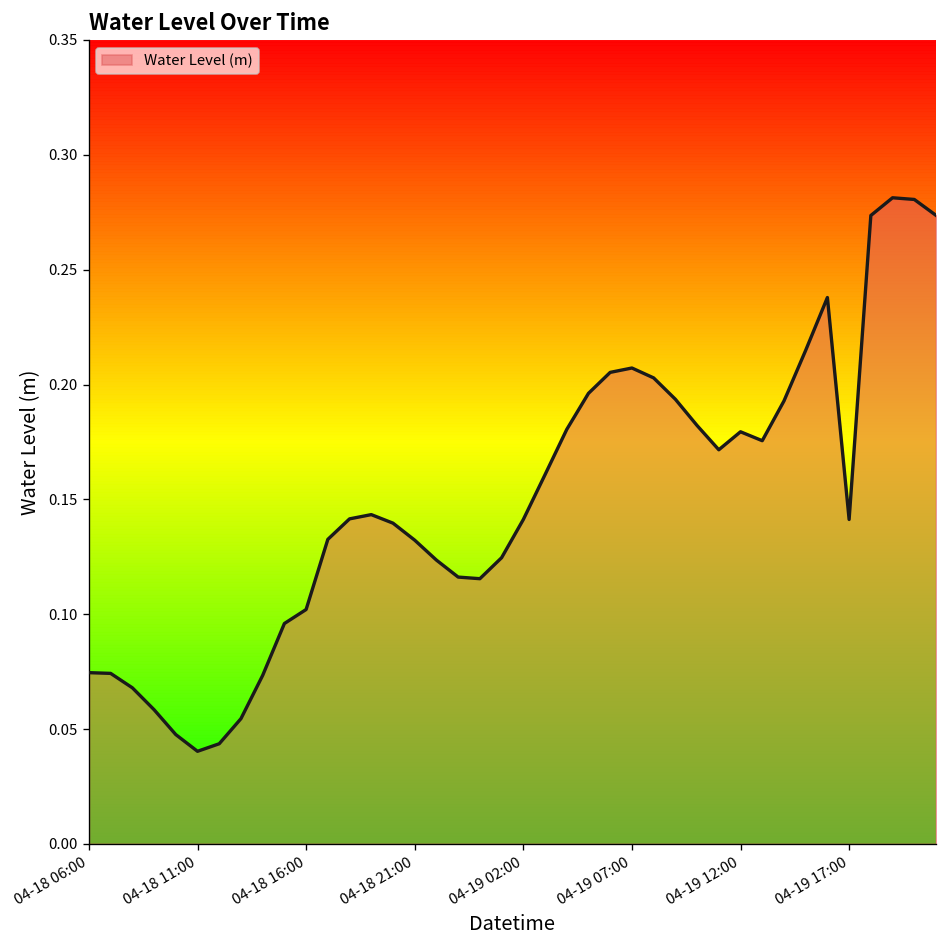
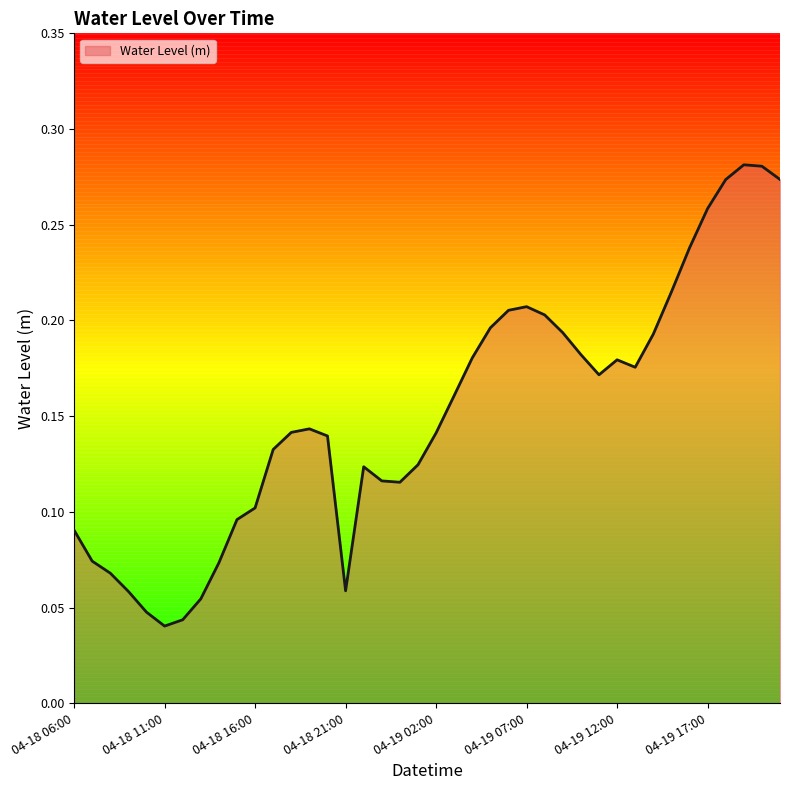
  {
-   "04-18 06:00": 0.075,
+   "04-18 06:00": 0.090,
    "04-18 11:00": 0.040,
    "04-18 16:00": 0.102,
-   "04-18 21:00": 0.132,
+   "04-18 21:00": 0.059,
    "04-19 02:00": 0.141,
    "04-19 07:00": 0.207,
    "04-19 12:00": 0.179,
-   "04-19 17:00": 0.141
+   "04-19 17:00": 0.258
  }
